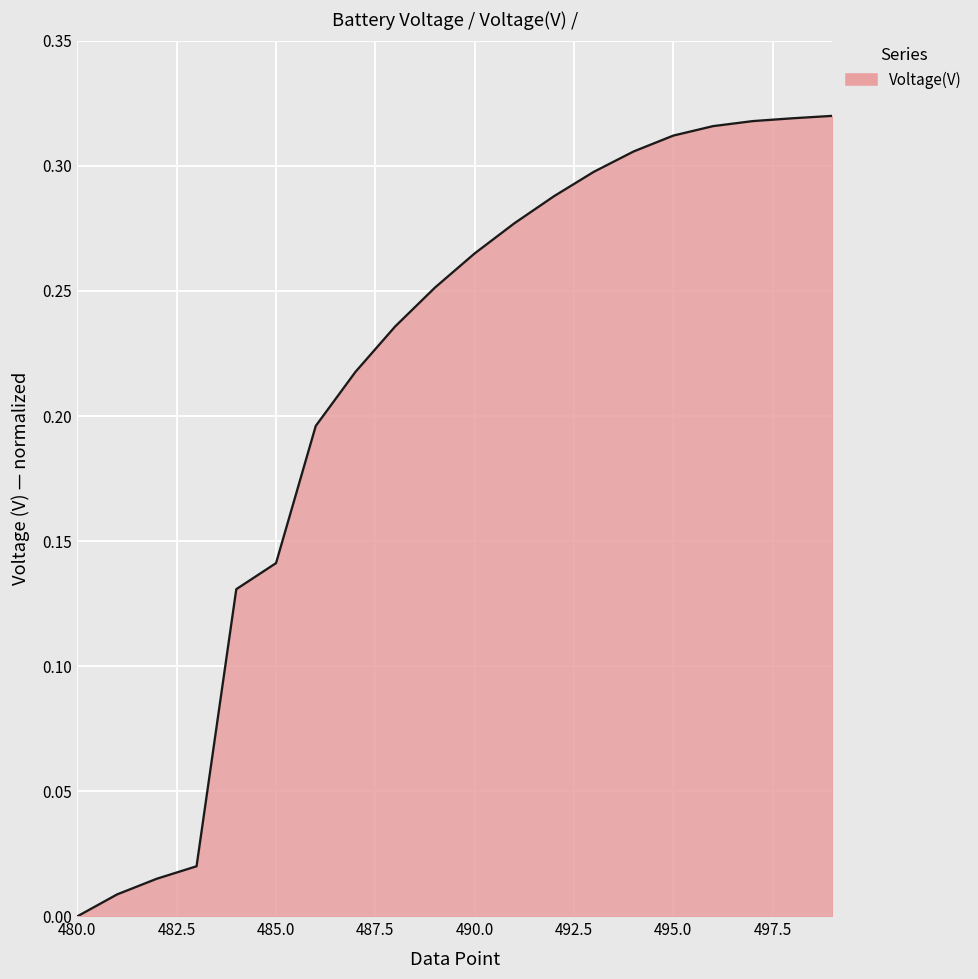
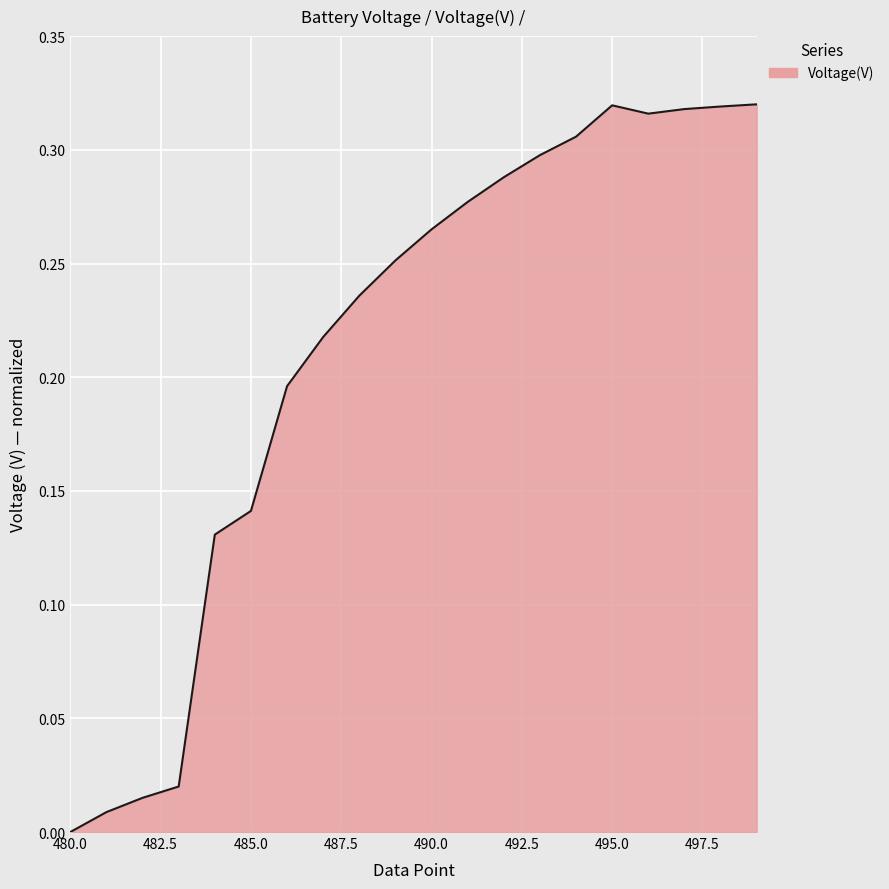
  {
    "480.0": 0.000,
    "485.0": 0.141,
    "490.0": 0.265,
-   "495.0": 0.312
+   "495.0": 0.320
  }
